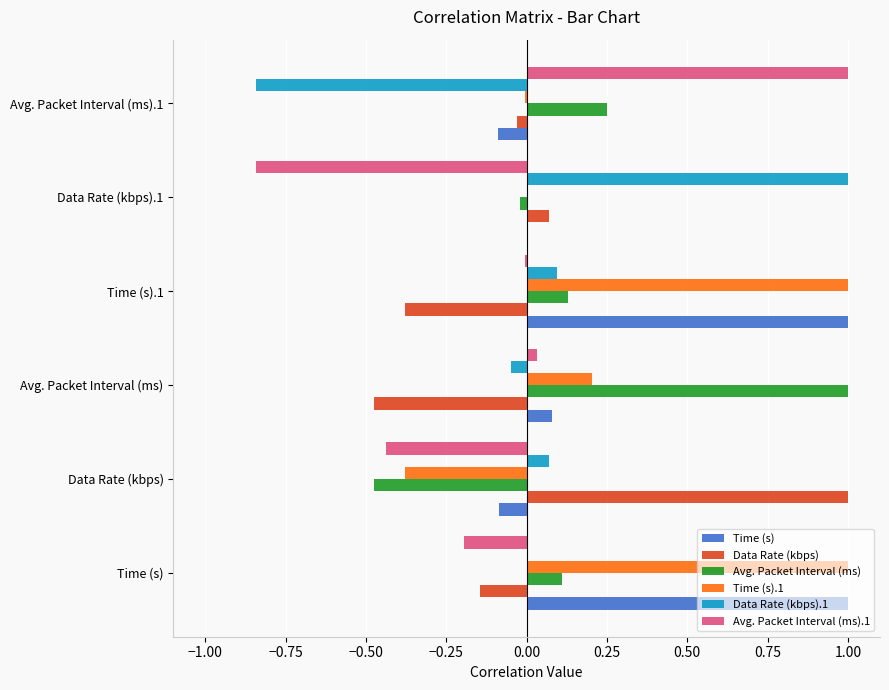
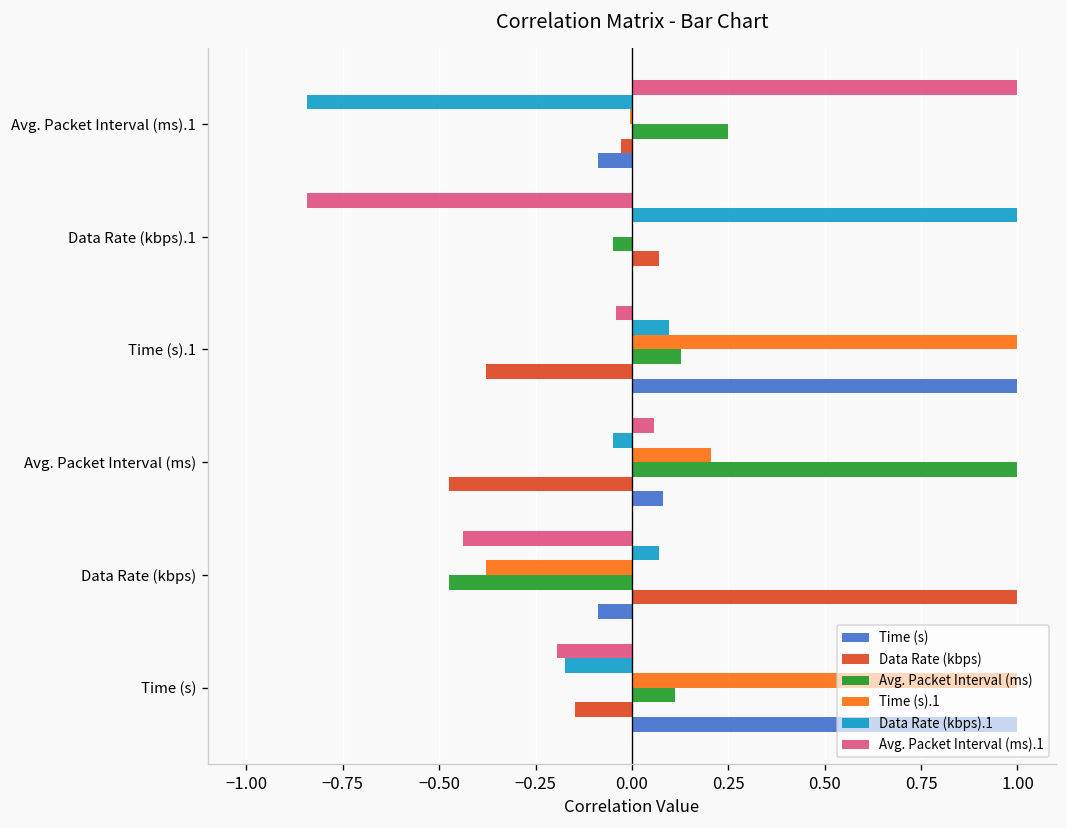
  {
    "Time (s)": {
      "Avg. Packet Interval (ms).1": -0.09,
      "Time (s).1": 1.00,
      "Avg. Packet Interval (ms)": 0.08,
      "Data Rate (kbps)": -0.09
    },
    "Avg. Packet Interval (ms)": {
      "Avg. Packet Interval (ms).1": 0.25,
-     "Data Rate (kbps).1": -0.02,
+     "Data Rate (kbps).1": -0.05,
      "Time (s).1": 0.13,
      "Avg. Packet Interval (ms)": 1.00,
      "Data Rate (kbps)": -0.48,
      "Time (s)": 0.11
    },
    "Data Rate (kbps).1": {
      "Avg. Packet Interval (ms).1": -0.84,
      "Data Rate (kbps).1": 1.00,
      "Time (s).1": 0.10,
      "Avg. Packet Interval (ms)": -0.05,
      "Data Rate (kbps)": 0.07,
-     "Time (s)": 0.00
+     "Time (s)": -0.17
    },
    "Avg. Packet Interval (ms).1": {
      "Avg. Packet Interval (ms).1": 1.00,
      "Data Rate (kbps).1": -0.84,
-     "Time (s).1": 0.00,
-     "Avg. Packet Interval (ms)": 0.03,
+     "Time (s).1": -0.04,
+     "Avg. Packet Interval (ms)": 0.06,
      "Data Rate (kbps)": -0.44,
      "Time (s)": -0.19
    }
  }
